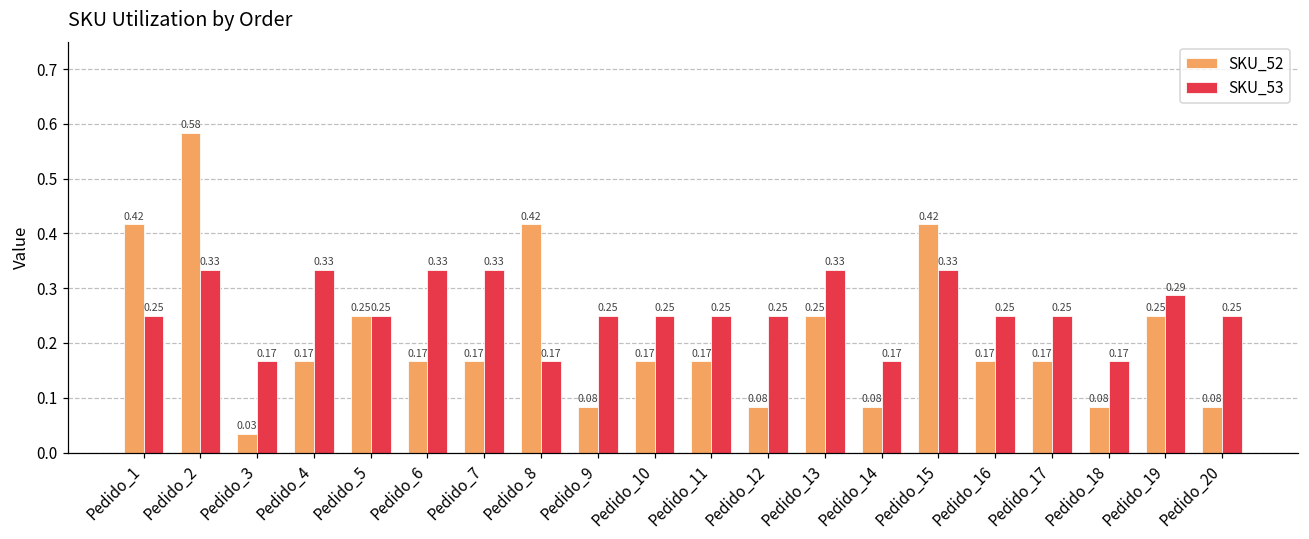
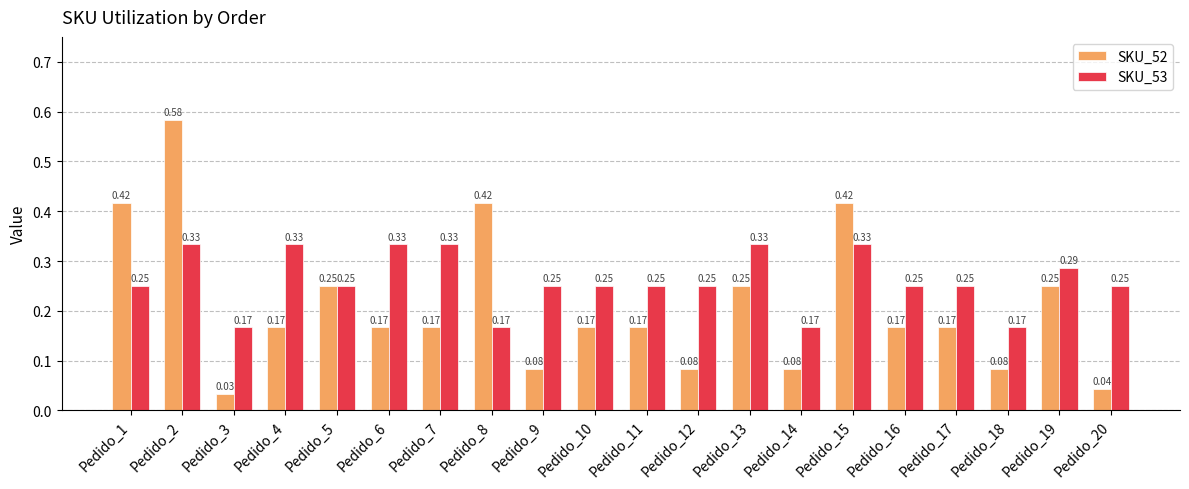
  {
    "SKU_52": {
      "Pedido_1": 0.42,
      "Pedido_2": 0.58,
      "Pedido_3": 0.03,
      "Pedido_4": 0.17,
      "Pedido_5": 0.25,
      "Pedido_6": 0.17,
      "Pedido_7": 0.17,
      "Pedido_8": 0.42,
      "Pedido_9": 0.08,
      "Pedido_10": 0.17,
      "Pedido_11": 0.17,
      "Pedido_12": 0.08,
      "Pedido_13": 0.25,
      "Pedido_14": 0.08,
      "Pedido_15": 0.42,
      "Pedido_16": 0.17,
      "Pedido_17": 0.17,
      "Pedido_18": 0.08,
      "Pedido_19": 0.25,
-     "Pedido_20": 0.08
+     "Pedido_20": 0.04
    },
    "SKU_53": {
      "Pedido_1": 0.25,
      "Pedido_2": 0.33,
      "Pedido_3": 0.17,
      "Pedido_4": 0.33,
      "Pedido_5": 0.25,
      "Pedido_6": 0.33,
      "Pedido_7": 0.33,
      "Pedido_8": 0.17,
      "Pedido_9": 0.25,
      "Pedido_10": 0.25,
      "Pedido_11": 0.25,
      "Pedido_12": 0.25,
      "Pedido_13": 0.33,
      "Pedido_14": 0.17,
      "Pedido_15": 0.33,
      "Pedido_16": 0.25,
      "Pedido_17": 0.25,
      "Pedido_18": 0.17,
      "Pedido_19": 0.29,
      "Pedido_20": 0.25
    }
  }
